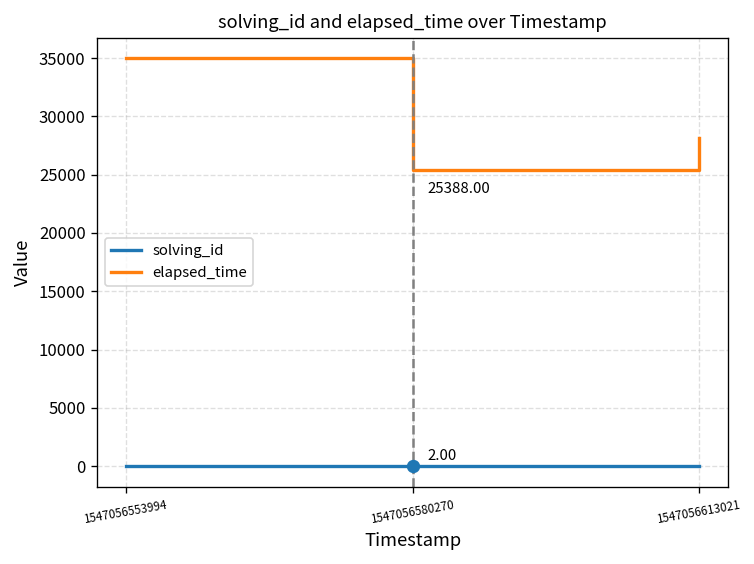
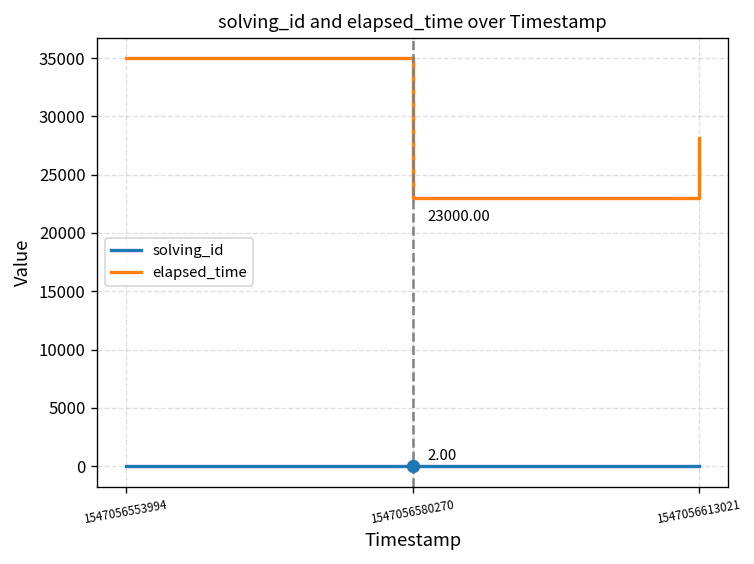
  {
    "elapsed_time": {
-     "1547056580270": 25388.00
+     "1547056580270": 23000.00
    }
  }
